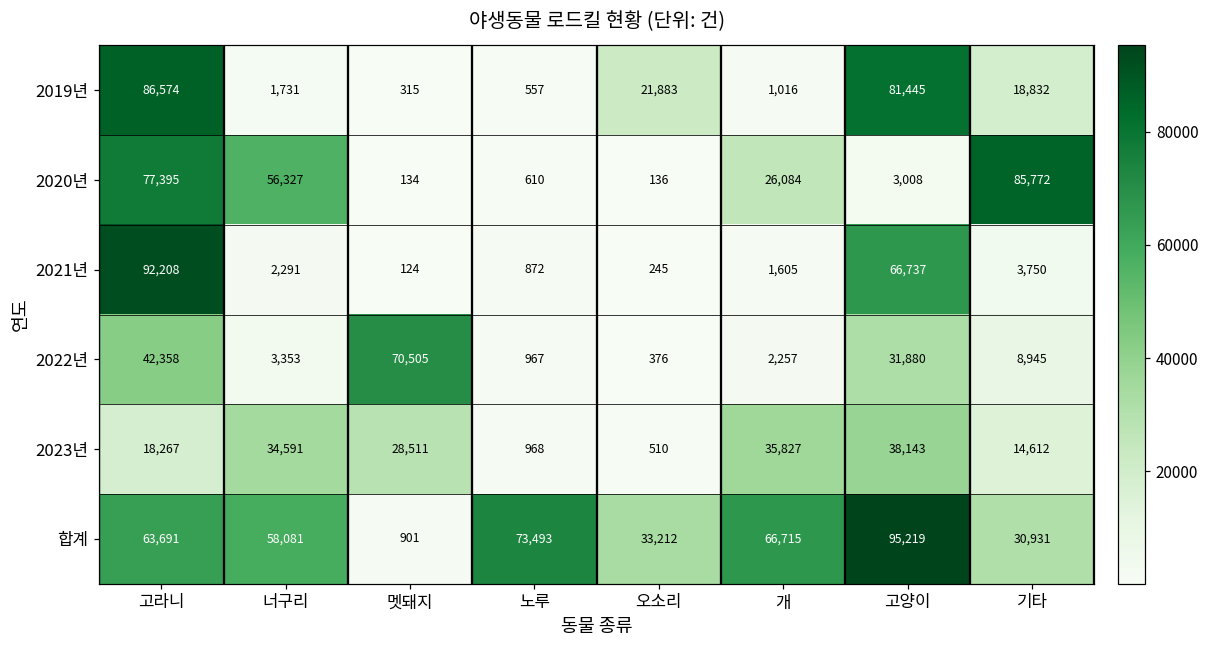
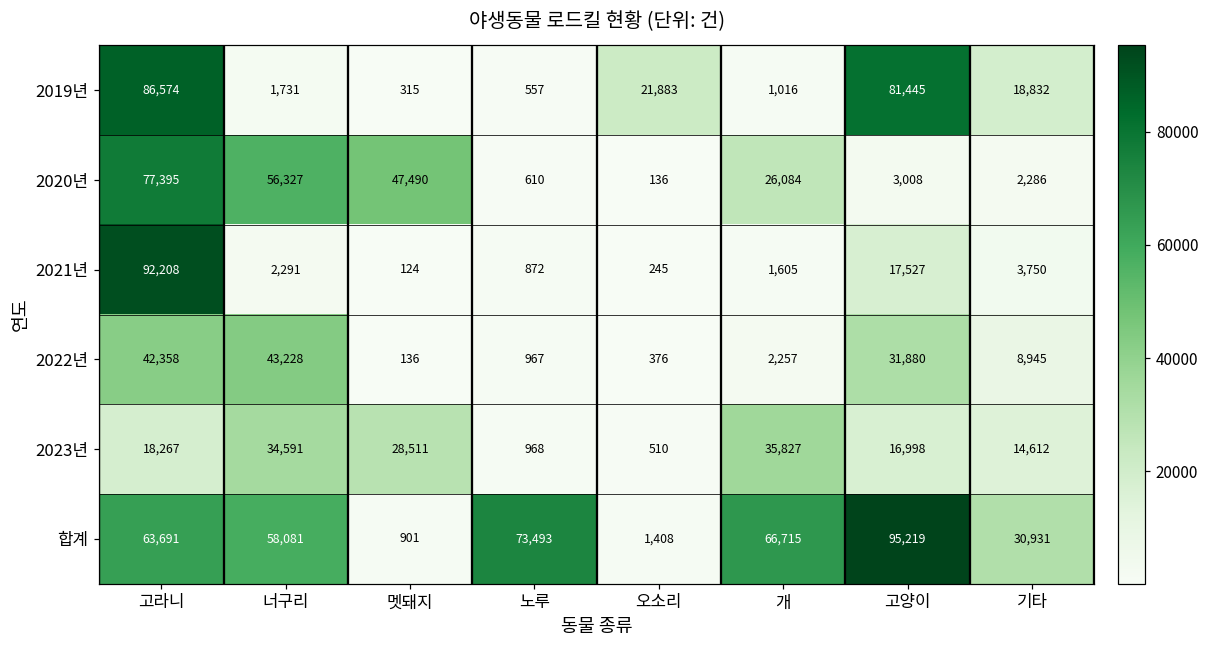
  {
    "2019년": {
      "고라니": "86,574",
      "너구리": "1,731",
      "멧돼지": "315",
      "노루": "557",
      "오소리": "21,883",
      "개": "1,016",
      "고양이": "81,445",
      "기타": "18,832"
    },
    "2020년": {
      "고라니": "77,395",
      "너구리": "56,327",
-     "멧돼지": "134",
+     "멧돼지": "47,490",
      "노루": "610",
      "오소리": "136",
      "개": "26,084",
      "고양이": "3,008",
-     "기타": "85,772"
+     "기타": "2,286"
    },
    "2021년": {
      "고라니": "92,208",
      "너구리": "2,291",
      "멧돼지": "124",
      "노루": "872",
      "오소리": "245",
      "개": "1,605",
-     "고양이": "66,737",
+     "고양이": "17,527",
      "기타": "3,750"
    },
    "2022년": {
      "고라니": "42,358",
-     "너구리": "3,353",
-     "멧돼지": "70,505",
+     "너구리": "43,228",
+     "멧돼지": "136",
      "노루": "967",
      "오소리": "376",
      "개": "2,257",
      "고양이": "31,880",
      "기타": "8,945"
    },
    "2023년": {
      "고라니": "18,267",
      "너구리": "34,591",
      "멧돼지": "28,511",
      "노루": "968",
      "오소리": "510",
      "개": "35,827",
-     "고양이": "38,143",
+     "고양이": "16,998",
      "기타": "14,612"
    },
    "합계": {
      "고라니": "63,691",
      "너구리": "58,081",
      "멧돼지": "901",
      "노루": "73,493",
-     "오소리": "33,212",
+     "오소리": "1,408",
      "개": "66,715",
      "고양이": "95,219",
      "기타": "30,931"
    }
  }
